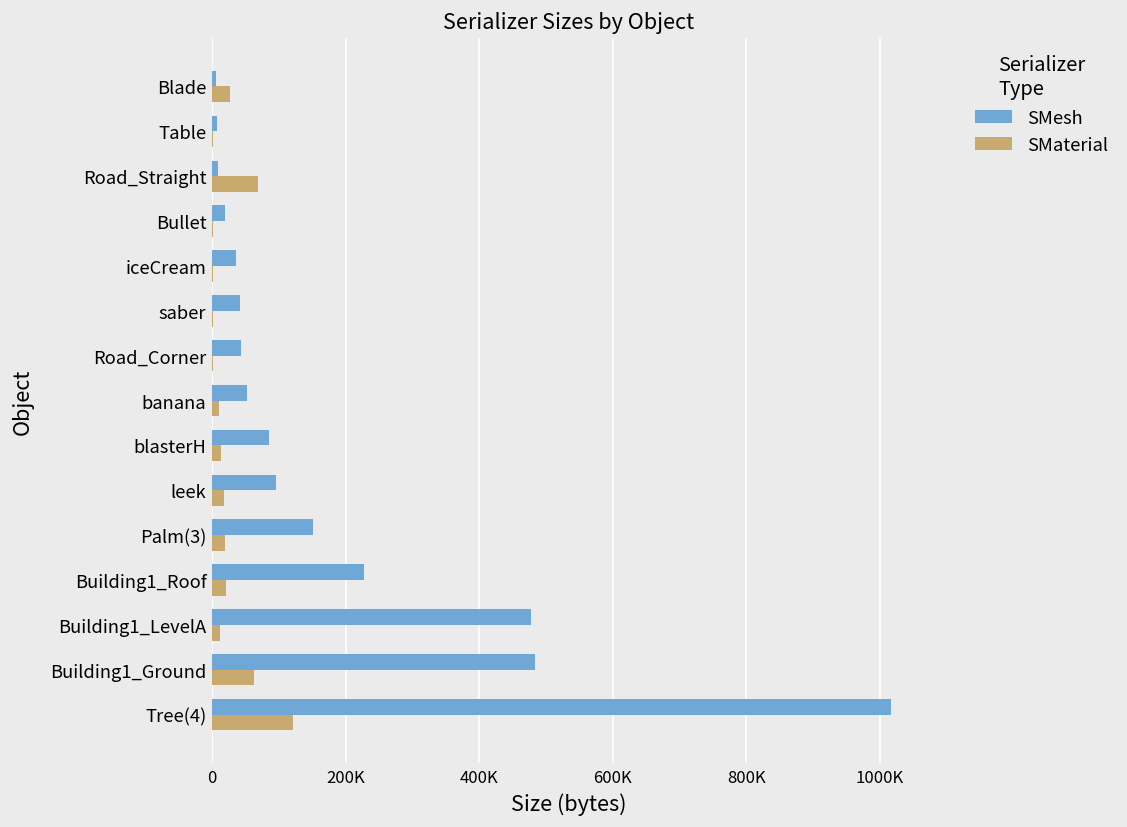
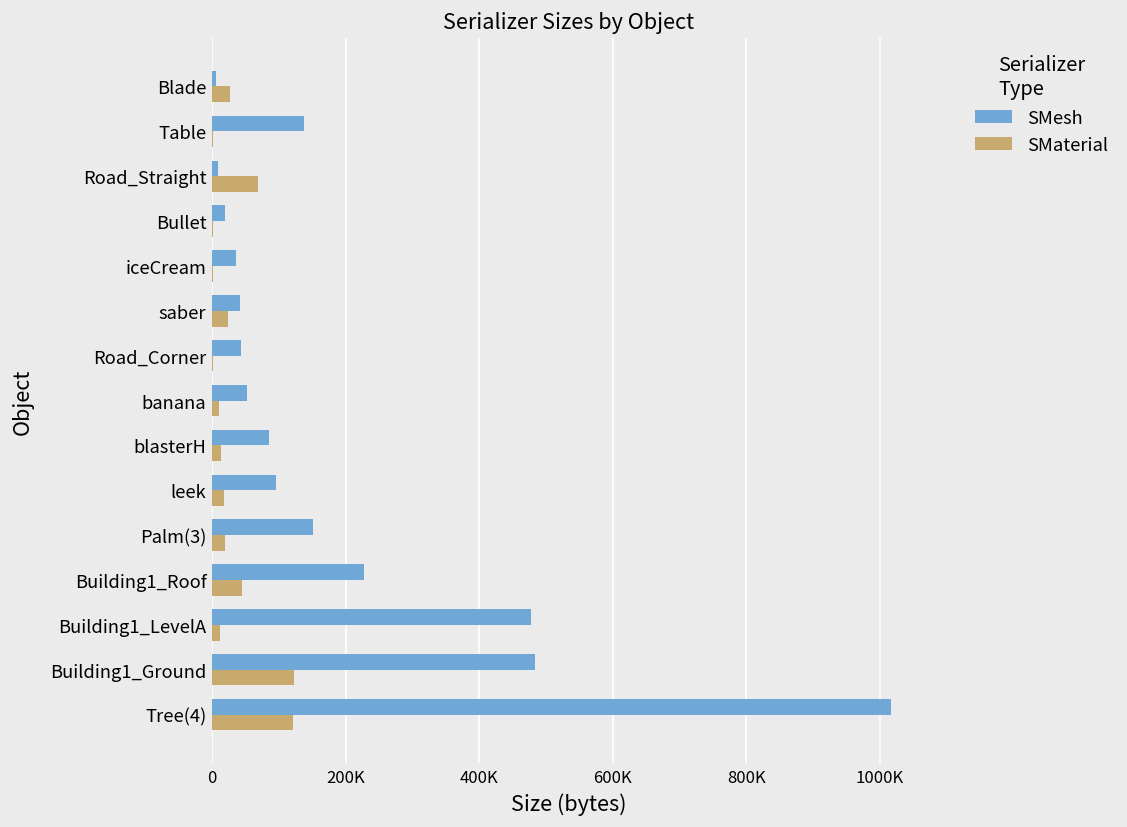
  {
    "SMesh": {
      "Blade": 10000,
-     "Table": 10000,
+     "Table": 140000,
      "Road_Straight": 10000,
      "Bullet": 20000,
      "iceCream": 40000,
      "saber": 40000,
      "Road_Corner": 40000,
      "banana": 50000,
      "blasterH": 90000,
      "leek": 100000,
      "Palm(3)": 150000,
      "Building1_Roof": 230000,
      "Building1_LevelA": 480000,
      "Building1_Ground": 480000,
      "Tree(4)": 1020000
    },
    "SMaterial": {
      "Blade": 30000,
      "Road_Straight": 70000,
-     "saber": 0,
+     "saber": 20000,
      "banana": 10000,
      "blasterH": 10000,
      "leek": 20000,
      "Palm(3)": 20000,
-     "Building1_Roof": 20000,
+     "Building1_Roof": 40000,
      "Building1_LevelA": 10000,
-     "Building1_Ground": 60000,
+     "Building1_Ground": 120000,
      "Tree(4)": 120000
    }
  }
